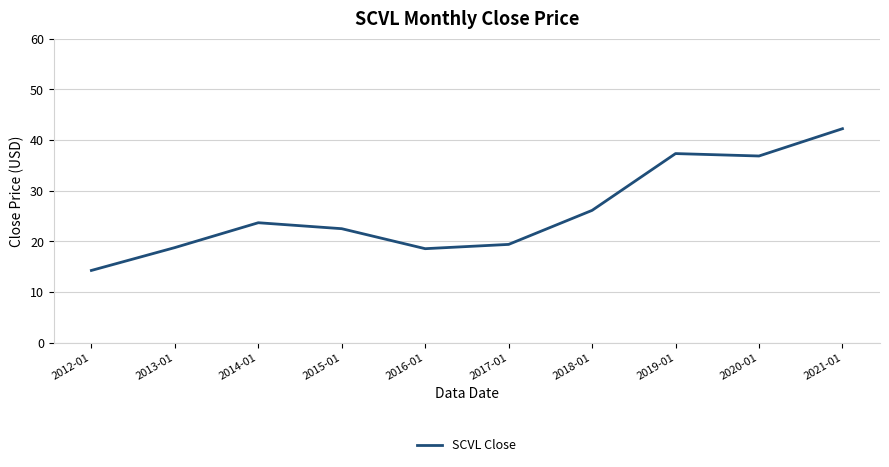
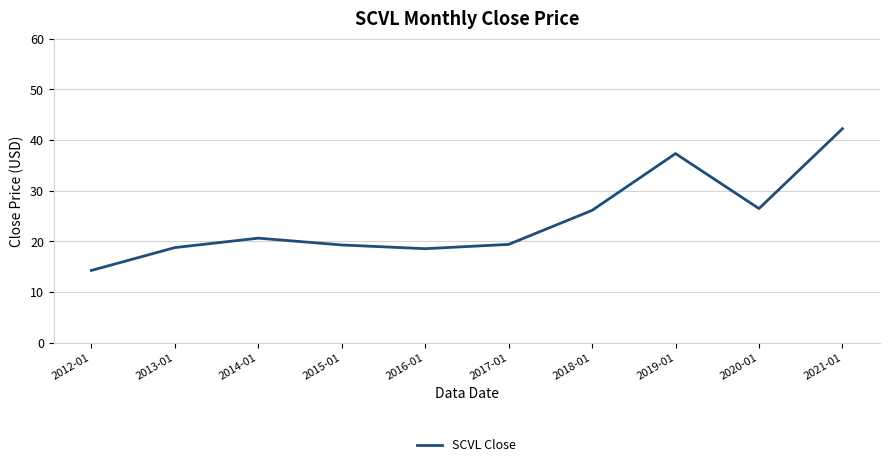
  {
    "2012-01": 14,
    "2013-01": 19,
-   "2014-01": 24,
-   "2015-01": 22,
+   "2014-01": 21,
+   "2015-01": 19,
    "2016-01": 19,
    "2017-01": 19,
    "2018-01": 26,
    "2019-01": 37,
-   "2020-01": 37,
+   "2020-01": 26,
    "2021-01": 42
  }
